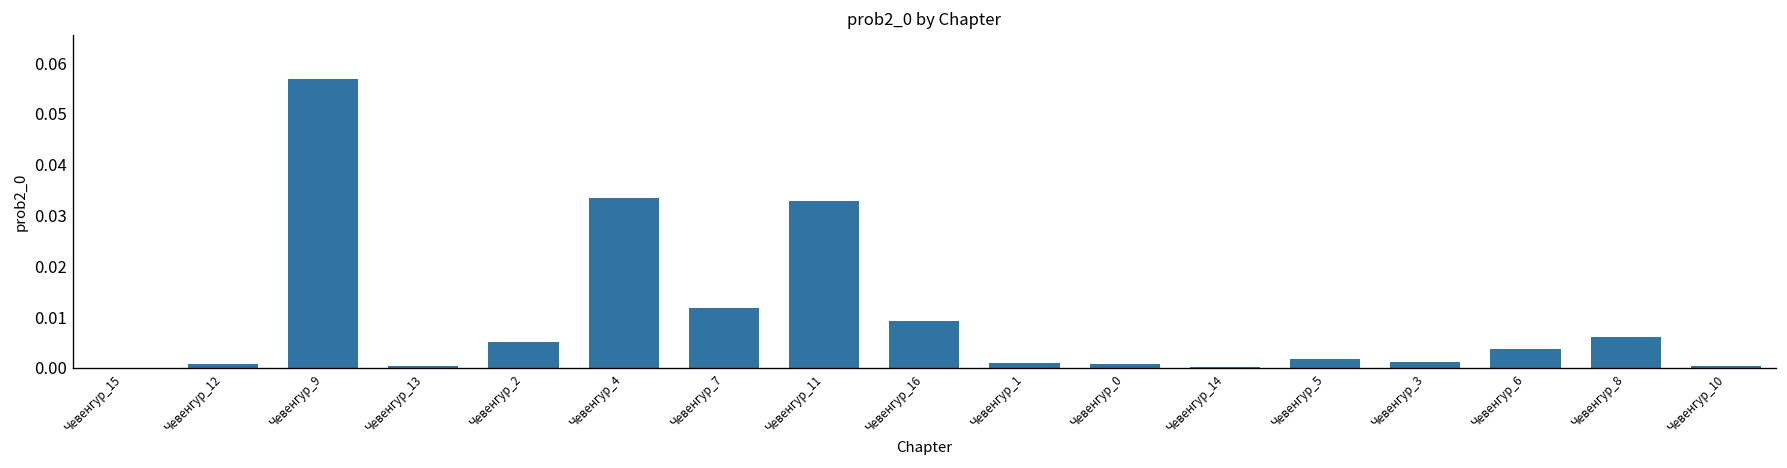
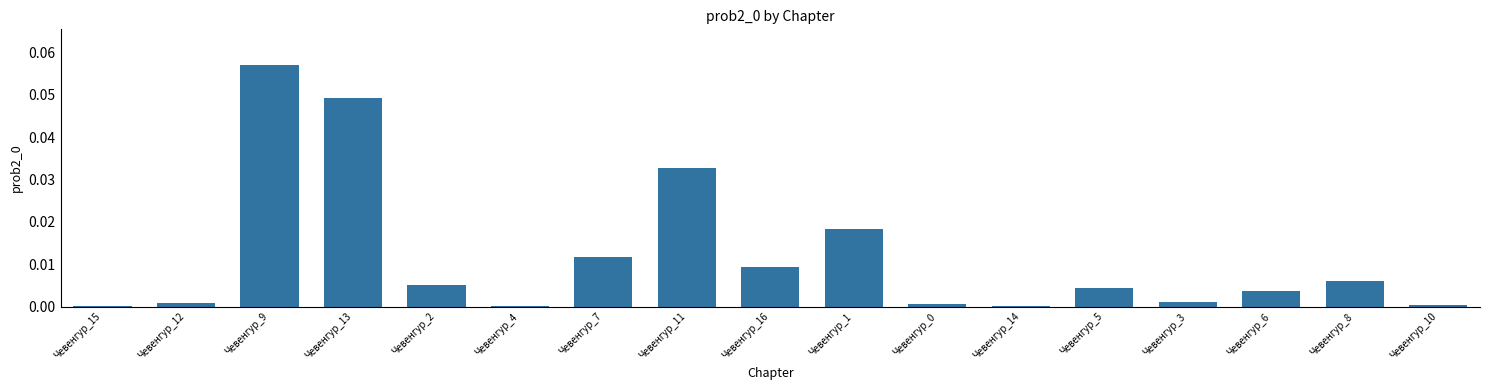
  {
    "Чевенгур_12": 0.001,
    "Чевенгур_9": 0.057,
-   "Чевенгур_13": 0.000,
+   "Чевенгур_13": 0.049,
    "Чевенгур_2": 0.005,
-   "Чевенгур_4": 0.033,
+   "Чевенгур_4": 0.000,
    "Чевенгур_7": 0.012,
    "Чевенгур_11": 0.033,
    "Чевенгур_16": 0.009,
-   "Чевенгур_1": 0.001,
+   "Чевенгур_1": 0.018,
    "Чевенгур_0": 0.001,
-   "Чевенгур_5": 0.002,
+   "Чевенгур_5": 0.004,
    "Чевенгур_3": 0.001,
    "Чевенгур_6": 0.004,
    "Чевенгур_8": 0.006
  }
